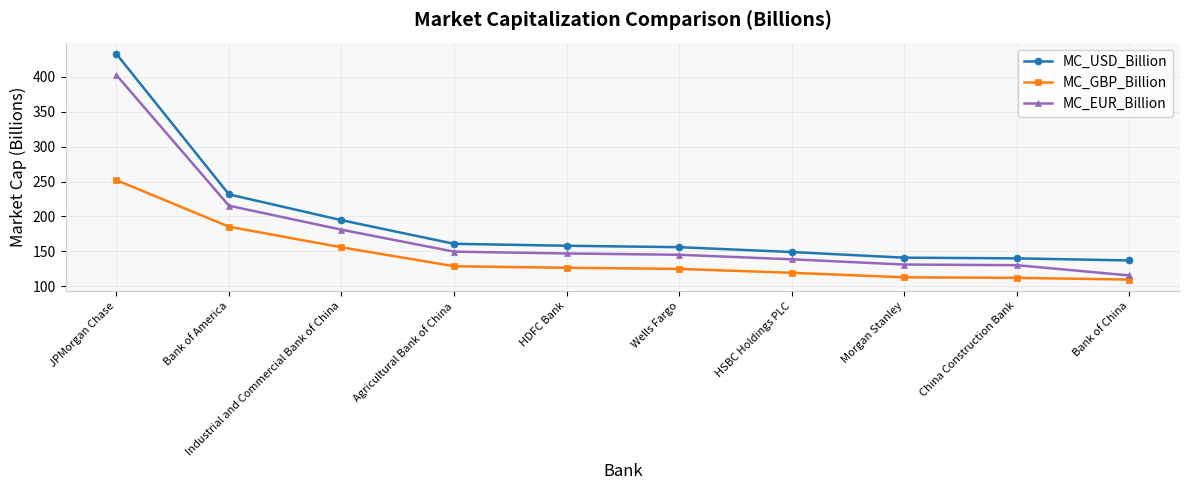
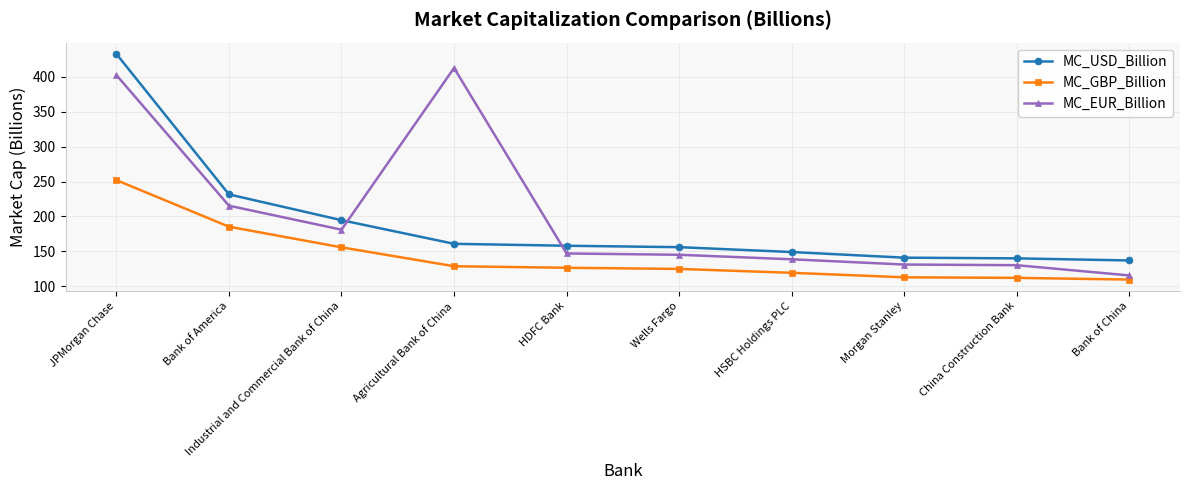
  {
    "MC_USD_Billion": {
      "JPMorgan Chase": 430,
      "Bank of America": 230,
      "Industrial and Commercial Bank of China": 190,
      "Agricultural Bank of China": 160,
      "HDFC Bank": 160,
      "Wells Fargo": 160,
      "HSBC Holdings PLC": 150,
      "Morgan Stanley": 140,
      "China Construction Bank": 140,
      "Bank of China": 140
    },
    "MC_GBP_Billion": {
      "JPMorgan Chase": 250,
      "Bank of America": 190,
      "Industrial and Commercial Bank of China": 160,
      "Agricultural Bank of China": 130,
      "HDFC Bank": 130,
      "Wells Fargo": 120,
      "HSBC Holdings PLC": 120,
      "Morgan Stanley": 110,
      "China Construction Bank": 110,
      "Bank of China": 110
    },
    "MC_EUR_Billion": {
      "JPMorgan Chase": 400,
      "Bank of America": 220,
      "Industrial and Commercial Bank of China": 180,
-     "Agricultural Bank of China": 150,
+     "Agricultural Bank of China": 410,
      "HDFC Bank": 150,
      "Wells Fargo": 140,
      "HSBC Holdings PLC": 140,
      "Morgan Stanley": 130,
      "China Construction Bank": 130,
      "Bank of China": 120
    }
  }
